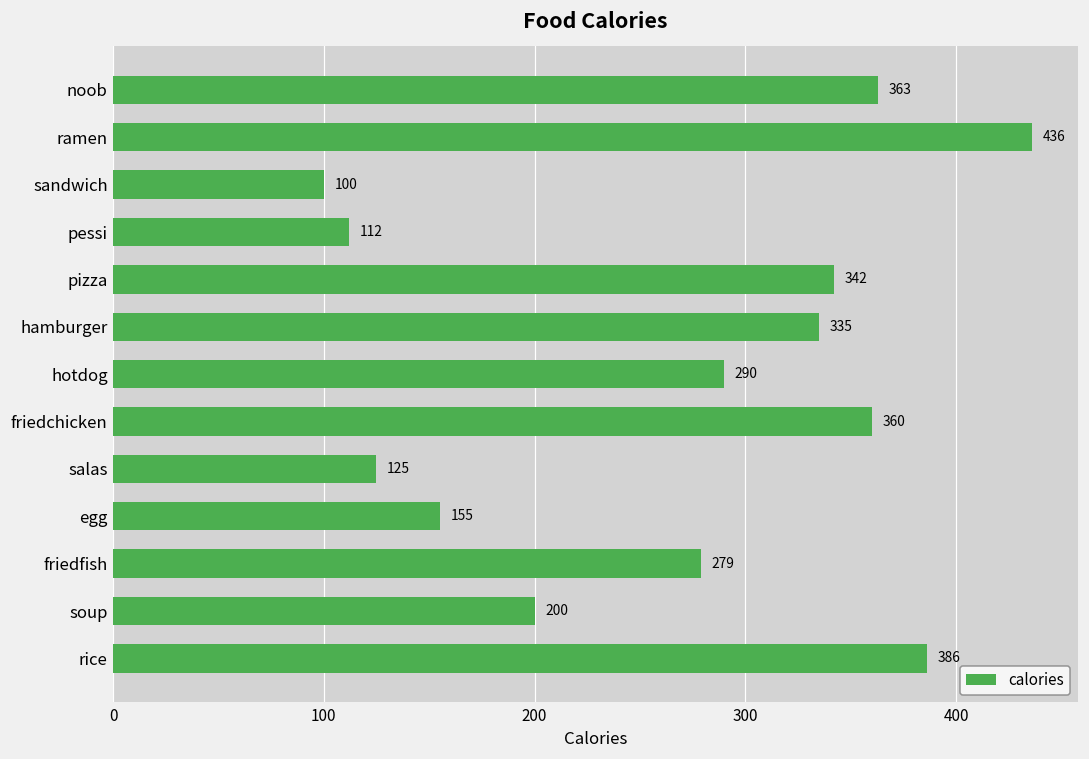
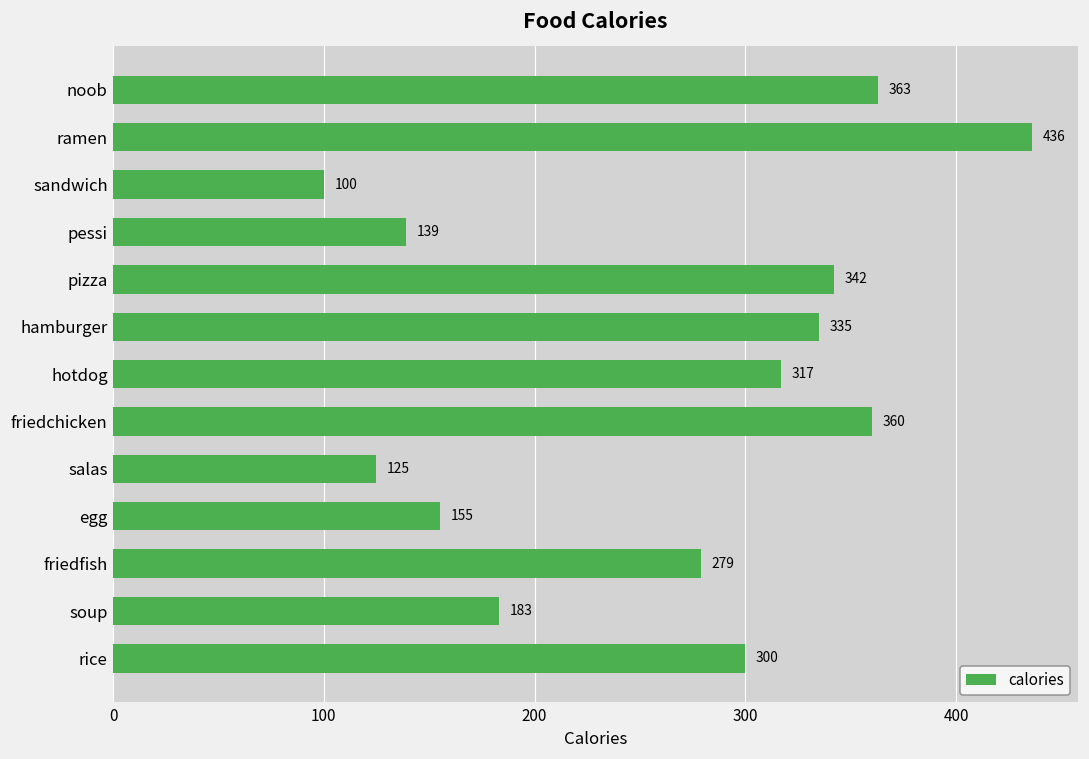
  {
    "noob": 363,
    "ramen": 436,
    "sandwich": 100,
-   "pessi": 112,
+   "pessi": 139,
    "pizza": 342,
    "hamburger": 335,
-   "hotdog": 290,
+   "hotdog": 317,
    "friedchicken": 360,
    "salas": 125,
    "egg": 155,
    "friedfish": 279,
-   "soup": 200,
-   "rice": 386
+   "soup": 183,
+   "rice": 300
  }
